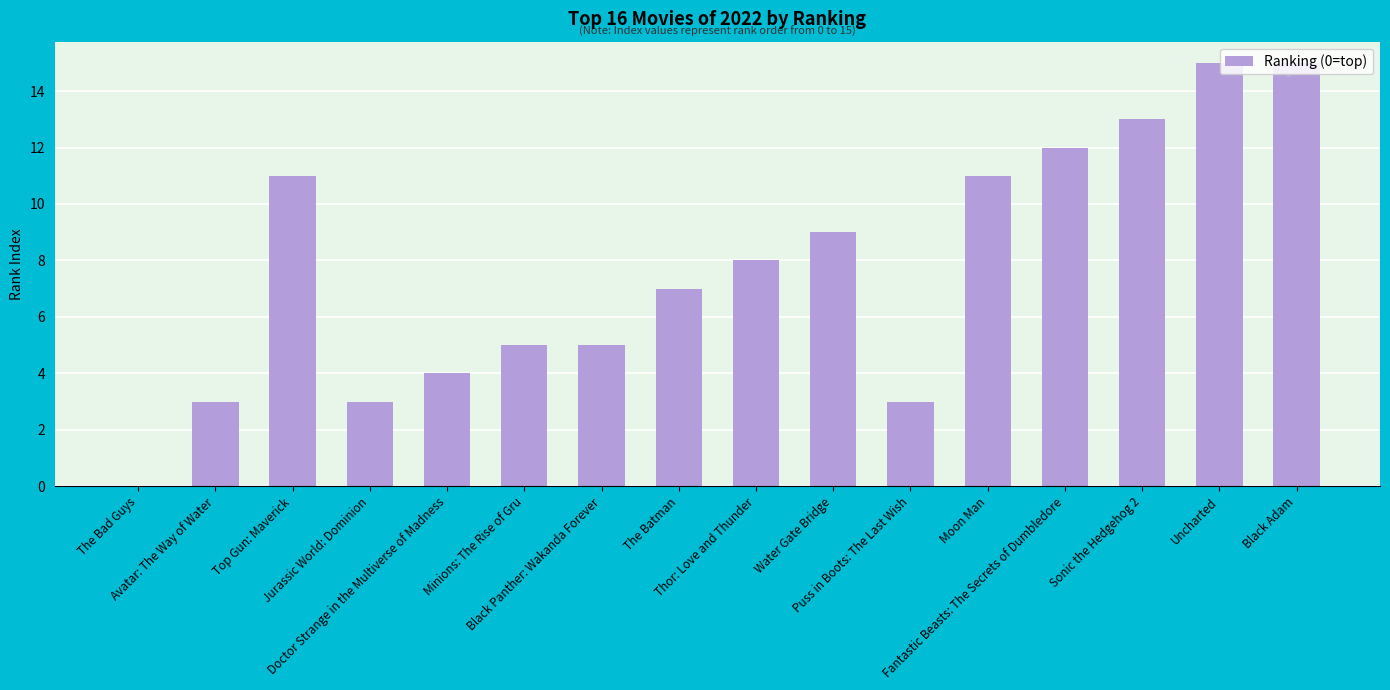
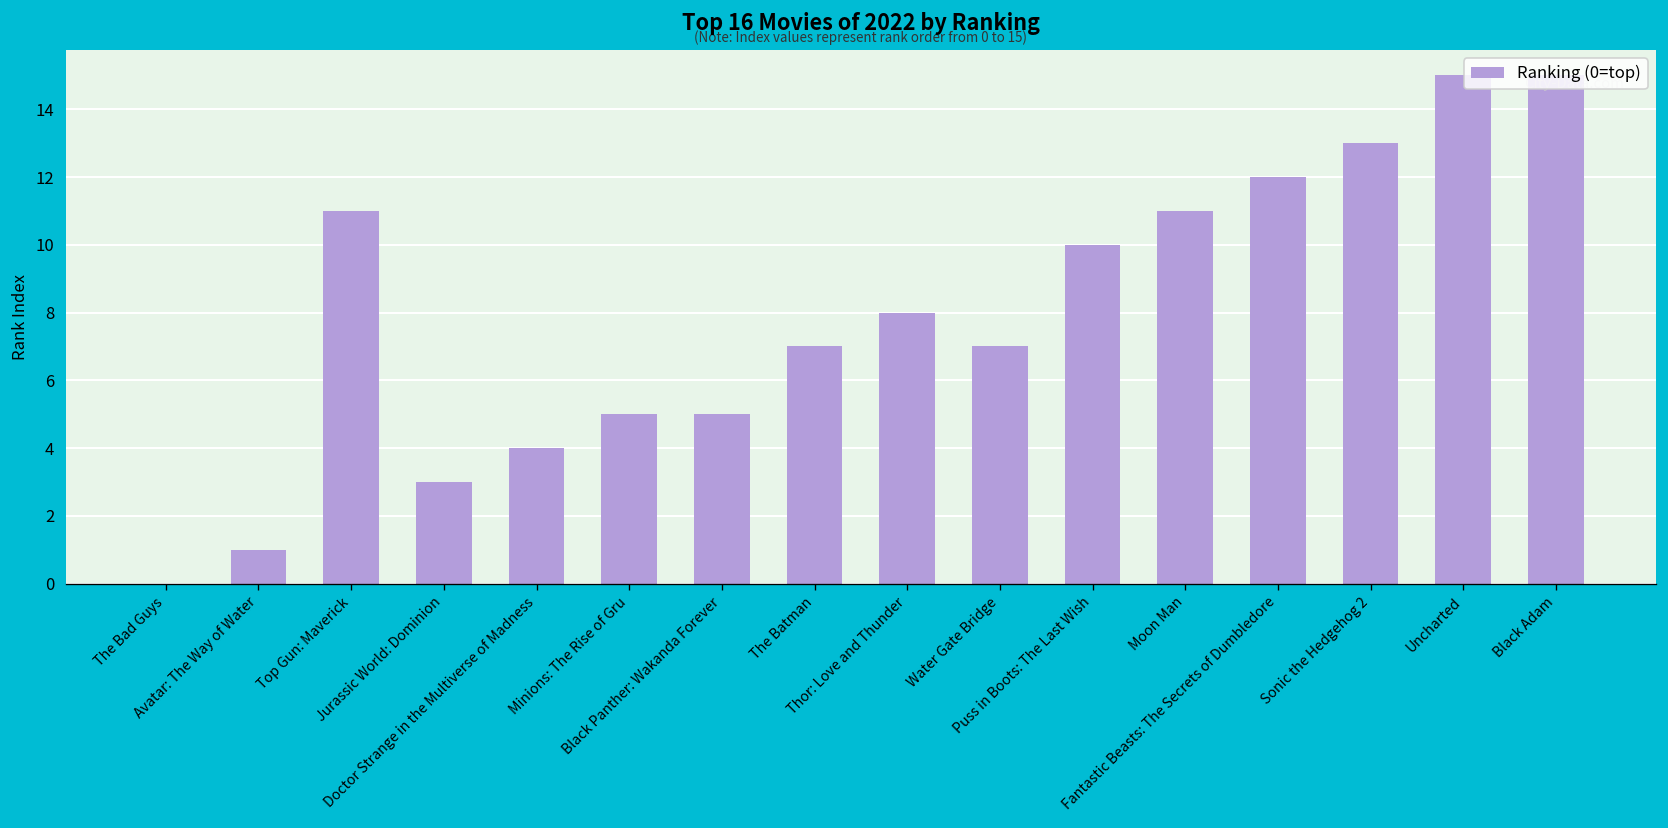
  {
    "The Bad Guys": 0,
-   "Avatar: The Way of Water": 3,
+   "Avatar: The Way of Water": 1,
    "Top Gun: Maverick": 11,
    "Jurassic World: Dominion": 3,
    "Doctor Strange in the Multiverse of Madness": 4,
    "Minions: The Rise of Gru": 5,
    "Black Panther: Wakanda Forever": 5,
    "The Batman": 7,
    "Thor: Love and Thunder": 8,
-   "Water Gate Bridge": 9,
-   "Puss in Boots: The Last Wish": 3,
+   "Water Gate Bridge": 7,
+   "Puss in Boots: The Last Wish": 10,
    "Moon Man": 11,
    "Fantastic Beasts: The Secrets of Dumbledore": 12,
    "Sonic the Hedgehog 2": 13,
    "Uncharted": 15
  }
